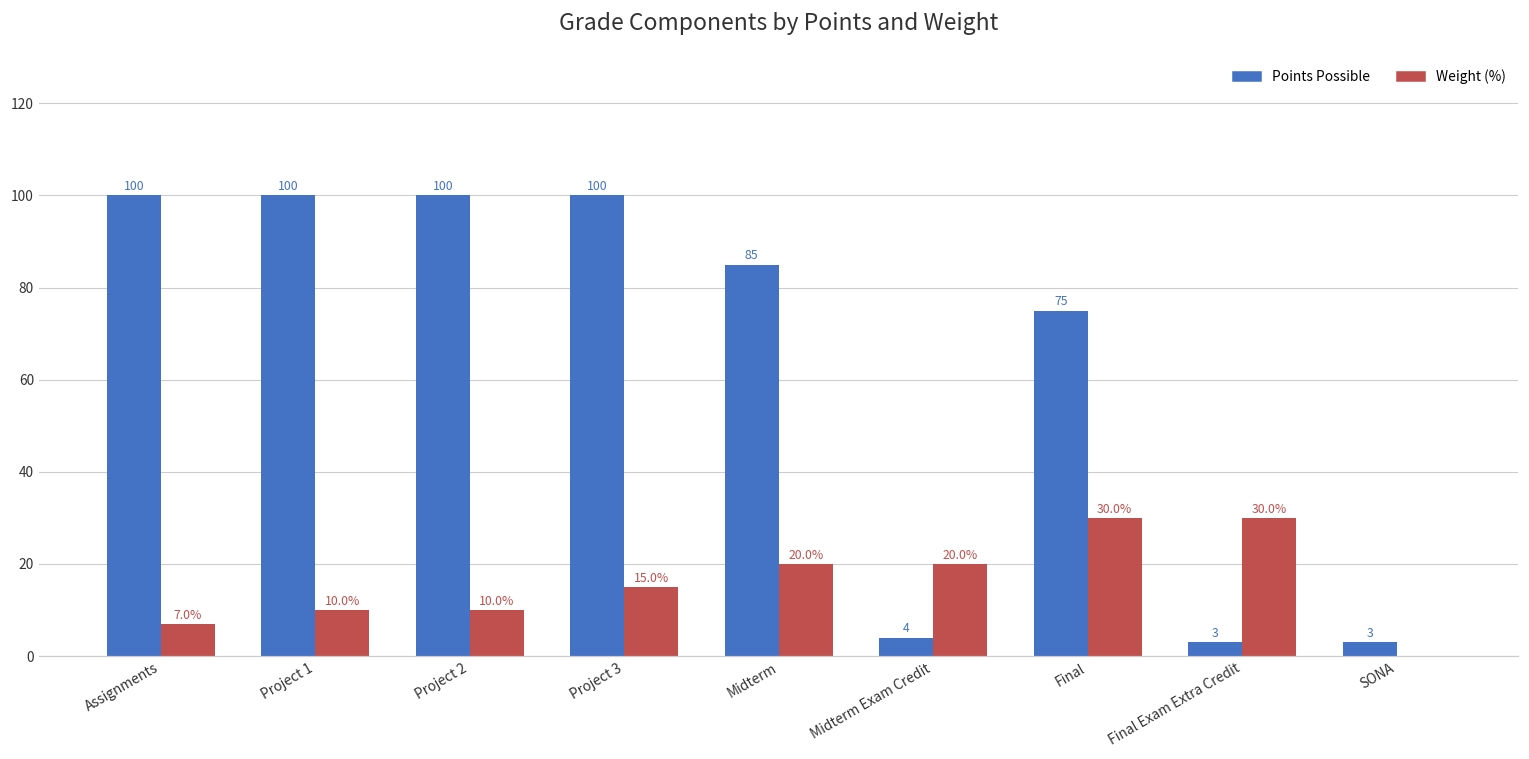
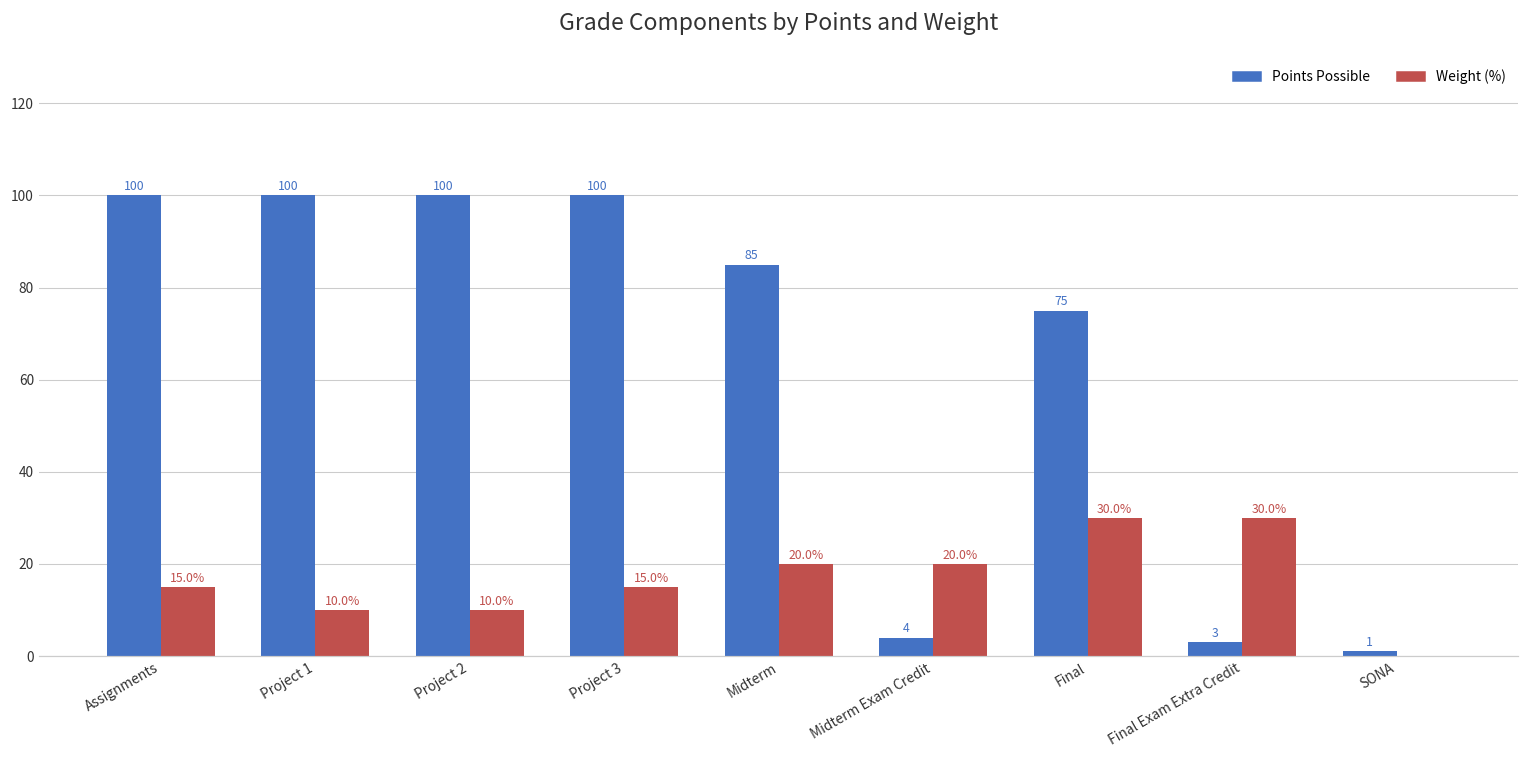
  {
    "Points Possible": {
      "Assignments": "100",
      "Project 1": "100",
      "Project 2": "100",
      "Project 3": "100",
      "Midterm": "85",
      "Midterm Exam Credit": "4",
      "Final": "75",
      "Final Exam Extra Credit": "3",
-     "SONA": "3"
+     "SONA": "1"
    },
    "Weight (%)": {
-     "Assignments": "7.0%",
+     "Assignments": "15.0%",
      "Project 1": "10.0%",
      "Project 2": "10.0%",
      "Project 3": "15.0%",
      "Midterm": "20.0%",
      "Midterm Exam Credit": "20.0%",
      "Final": "30.0%",
      "Final Exam Extra Credit": "30.0%"
    }
  }
